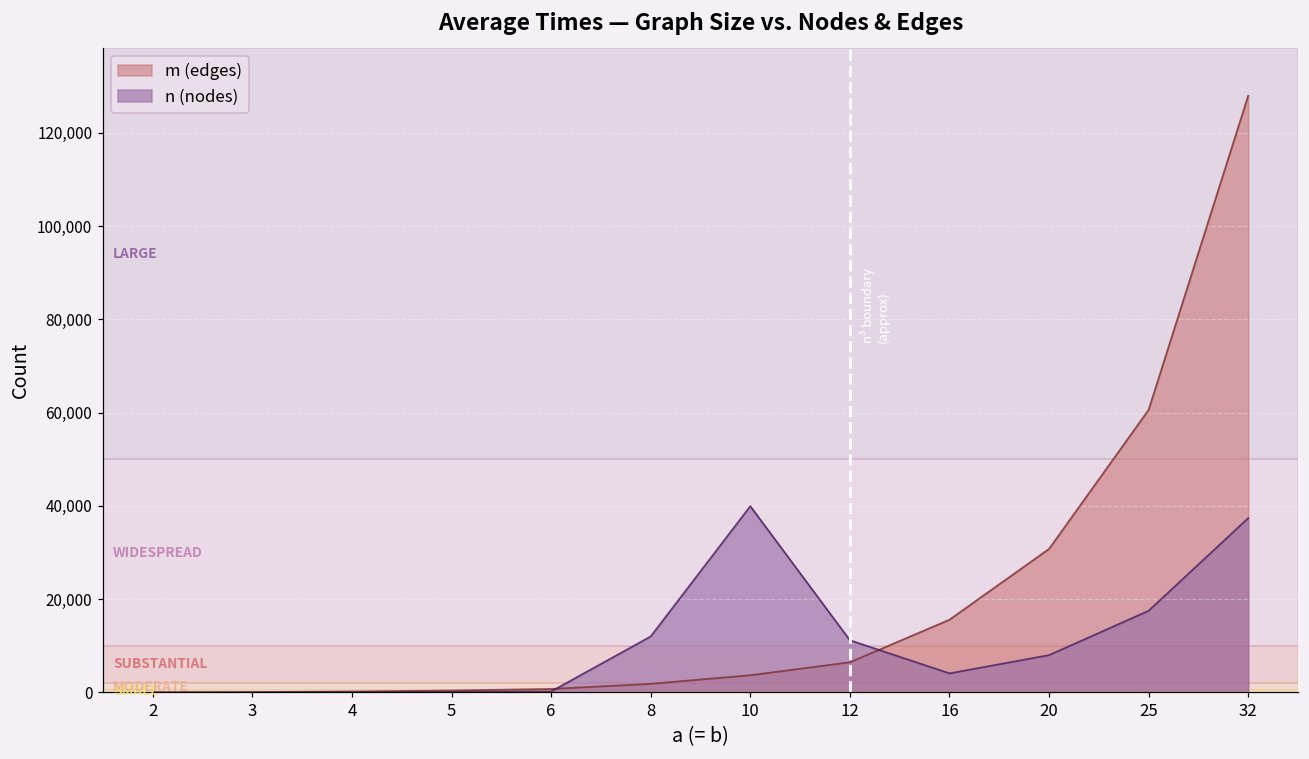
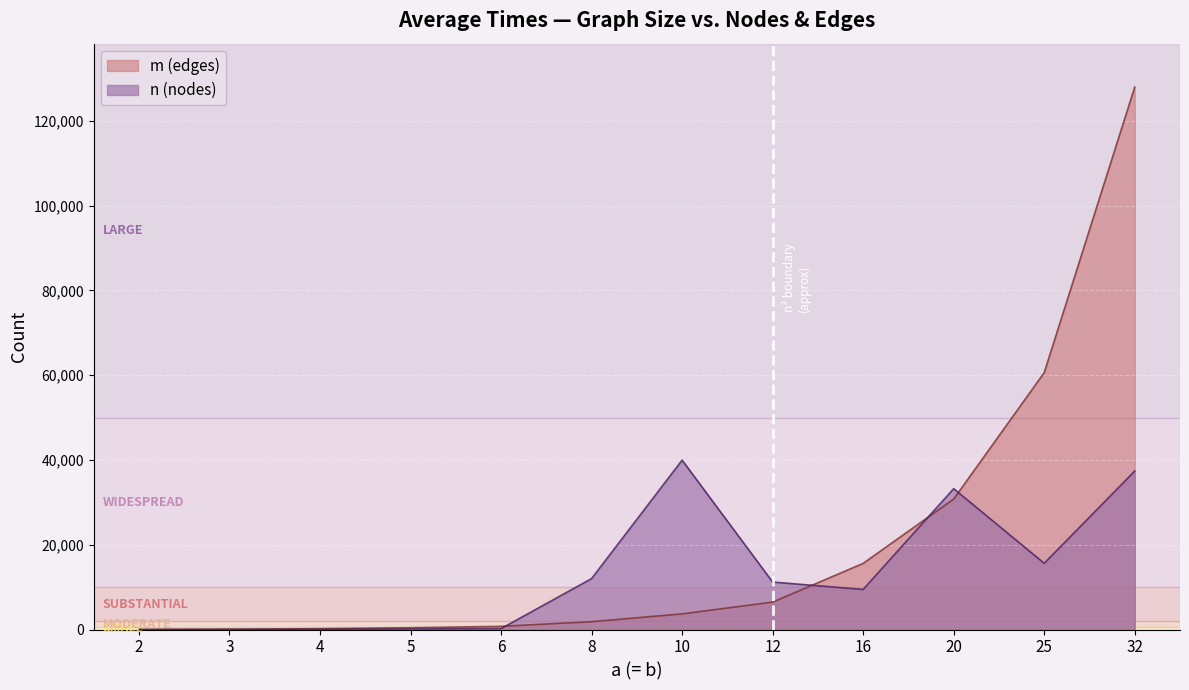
  {
    "m (edges)": {
      "8": "2,000",
      "10": "4,000",
      "12": "6,000",
      "16": "16,000",
      "20": "31,000",
      "25": "61,000",
      "32": "128,000"
    },
    "n (nodes)": {
      "8": "12,000",
      "10": "40,000",
      "12": "11,000",
-     "16": "4,000",
-     "20": "8,000",
-     "25": "18,000",
+     "16": "9,000",
+     "20": "33,000",
+     "25": "16,000",
      "32": "37,000"
    }
  }
